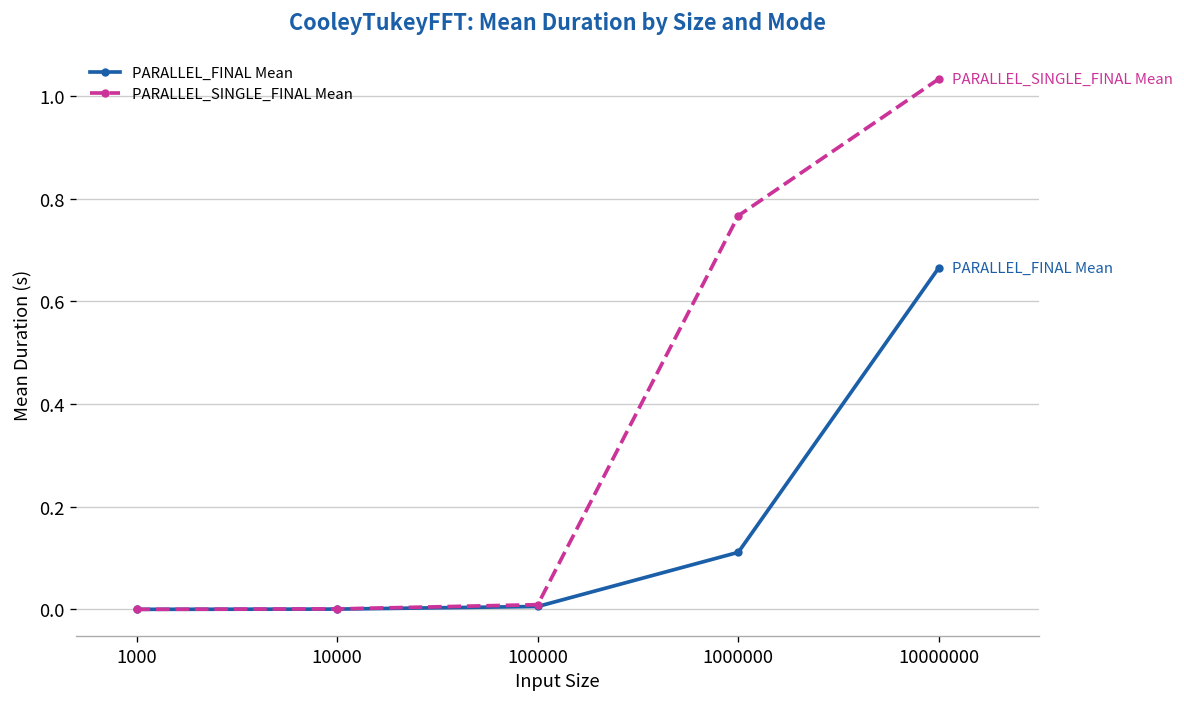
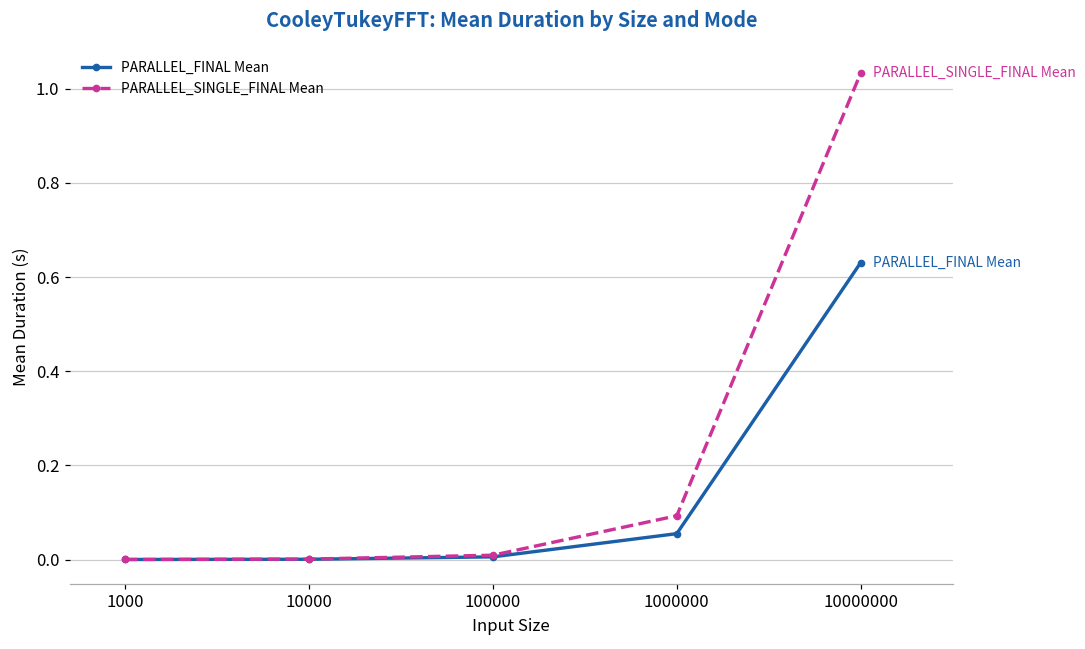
  {
    "PARALLEL_FINAL Mean": {
-     "1000000": 0.11,
-     "10000000": 0.67
+     "1000000": 0.06,
+     "10000000": 0.63
    },
    "PARALLEL_SINGLE_FINAL Mean": {
-     "1000000": 0.77,
+     "1000000": 0.09,
      "10000000": 1.03
    }
  }
